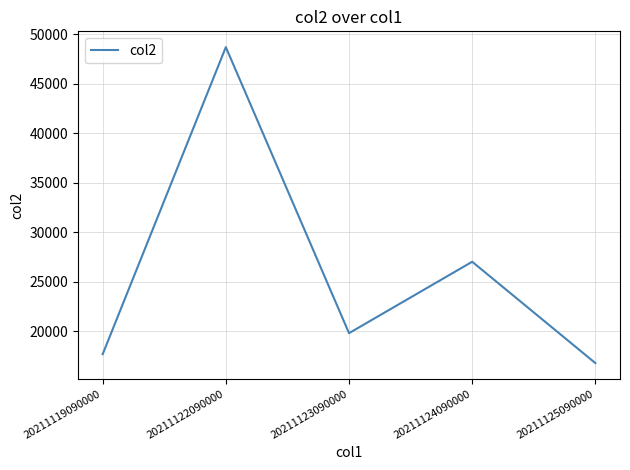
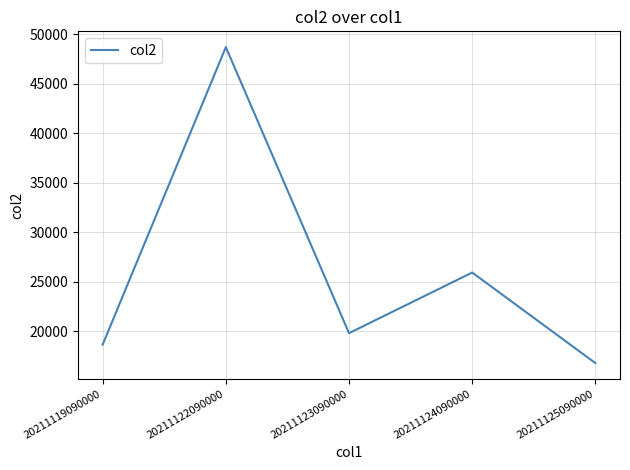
  {
-   "20211119090000": 18000,
+   "20211119090000": 19000,
    "20211122090000": 49000,
    "20211123090000": 20000,
-   "20211124090000": 27000,
+   "20211124090000": 26000,
    "20211125090000": 17000
  }
